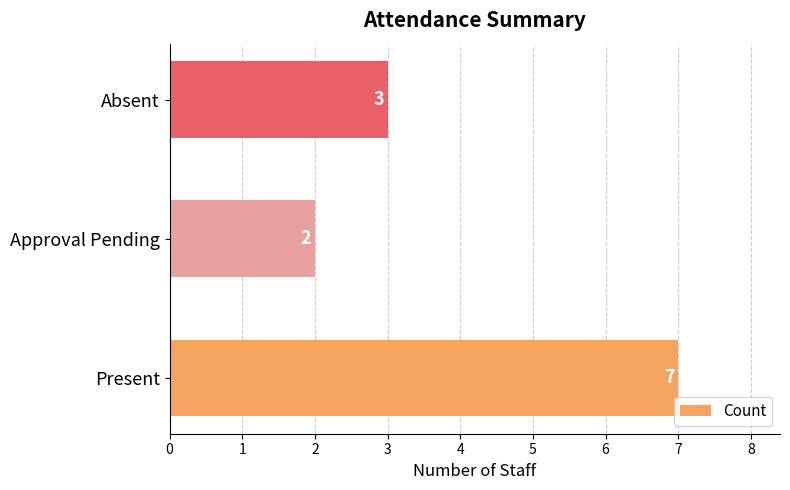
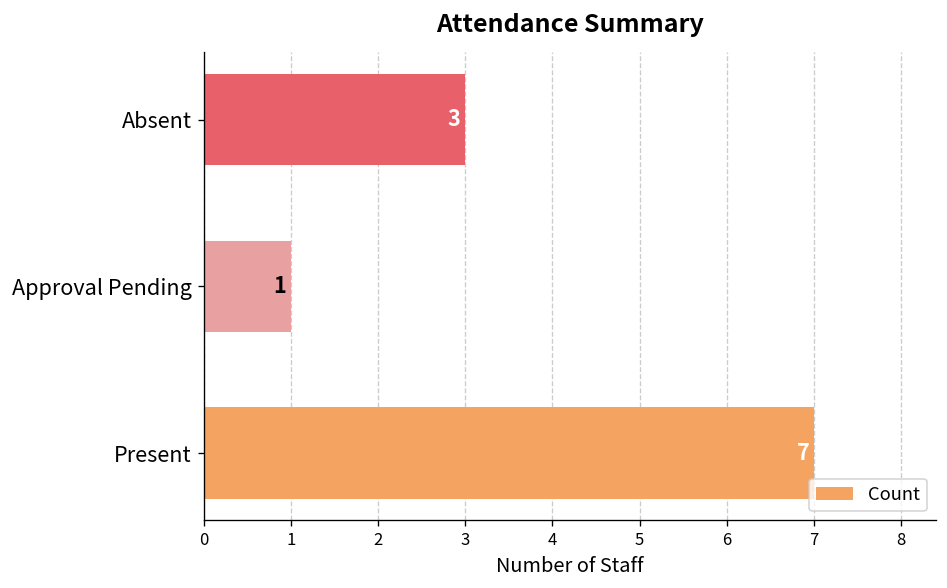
  {
    "Absent": 3,
-   "Approval Pending": 2,
+   "Approval Pending": 1,
    "Present": 7
  }
